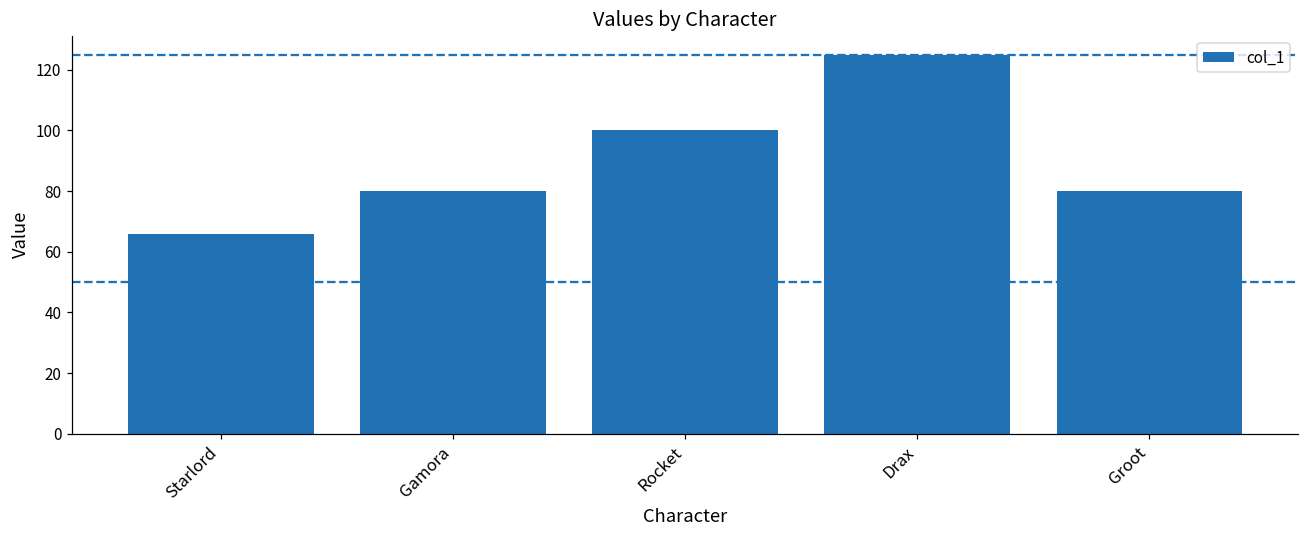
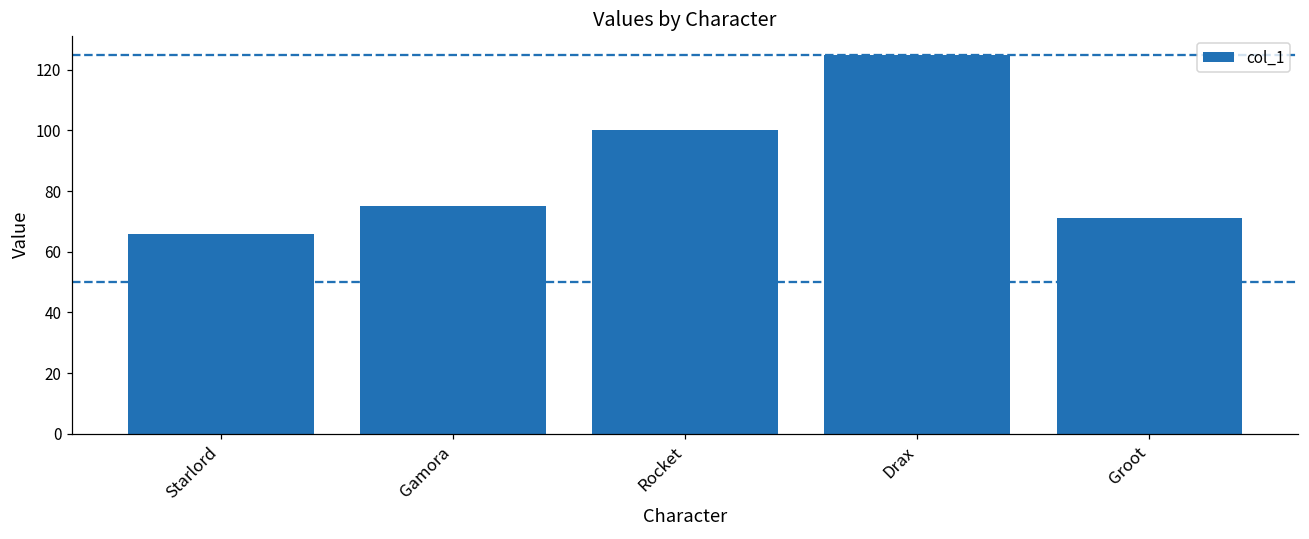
  {
    "Starlord": 66,
-   "Gamora": 80,
+   "Gamora": 75,
    "Rocket": 100,
    "Drax": 125,
-   "Groot": 80
+   "Groot": 71
  }
